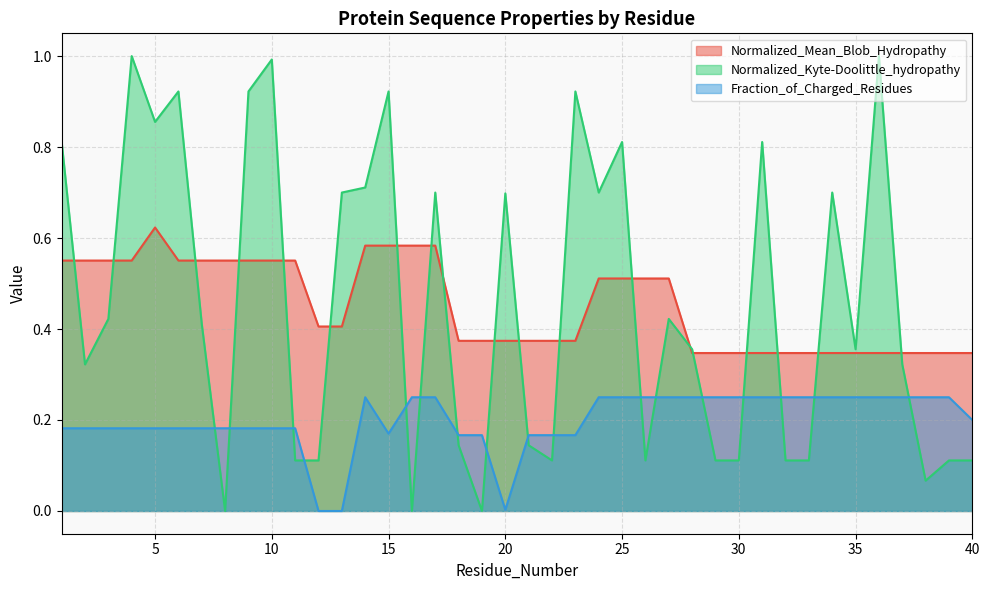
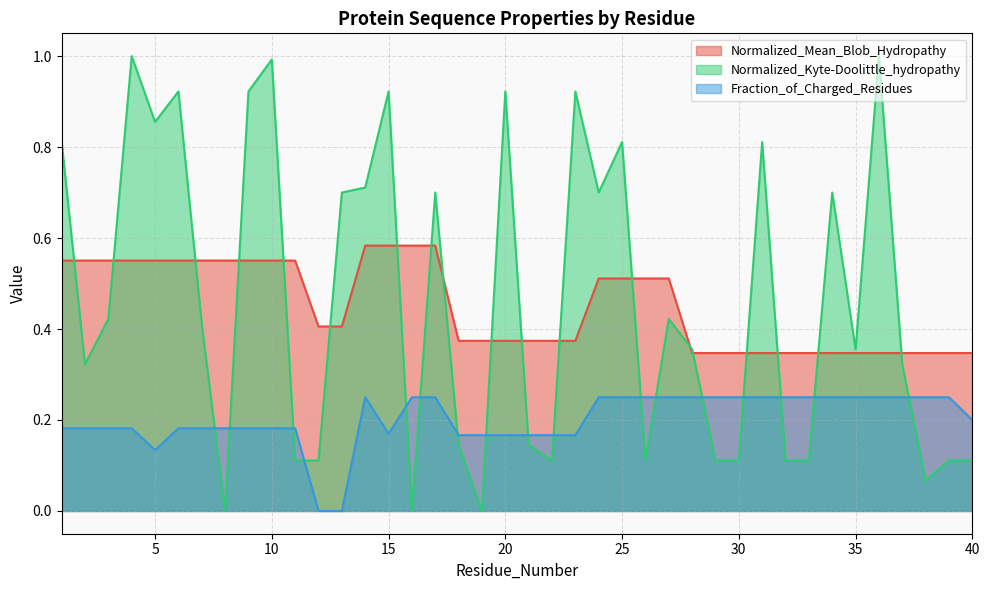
  {
    "Normalized_Mean_Blob_Hydropathy": {
-     "5": 0.62,
+     "5": 0.55,
      "10": 0.55,
      "15": 0.58,
      "20": 0.37,
      "25": 0.51,
      "30": 0.35,
      "35": 0.35,
      "40": 0.35
    },
    "Normalized_Kyte-Doolittle_hydropathy": {
      "5": 0.86,
      "10": 0.99,
      "15": 0.92,
-     "20": 0.70,
+     "20": 0.92,
      "25": 0.81,
      "30": 0.11,
      "35": 0.36,
      "40": 0.11
    },
    "Fraction_of_Charged_Residues": {
-     "5": 0.18,
+     "5": 0.13,
      "10": 0.18,
      "15": 0.17,
-     "20": 0.00,
+     "20": 0.17,
      "25": 0.25,
      "30": 0.25,
      "35": 0.25,
      "40": 0.20
    }
  }
